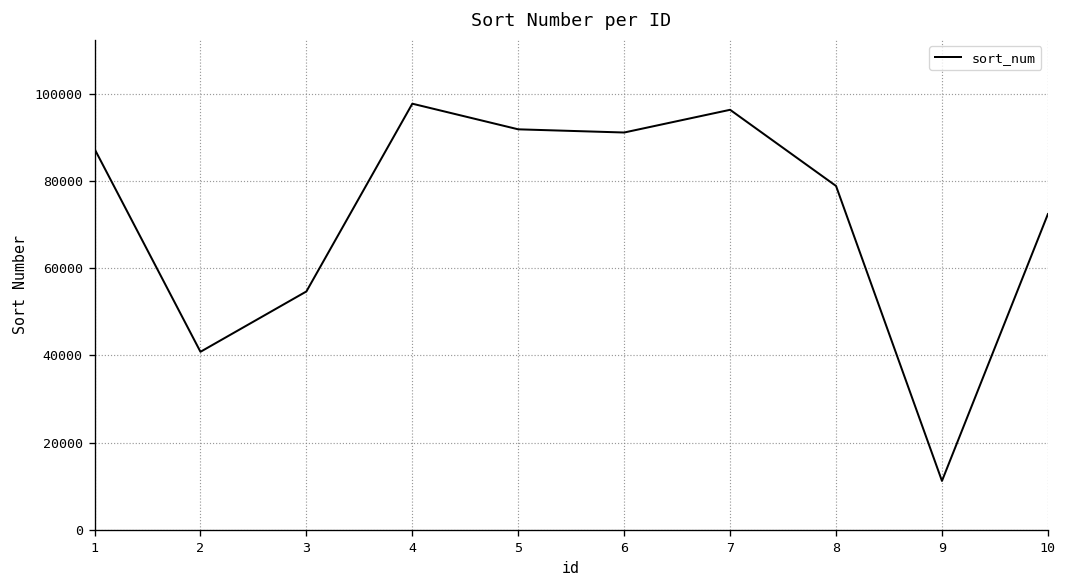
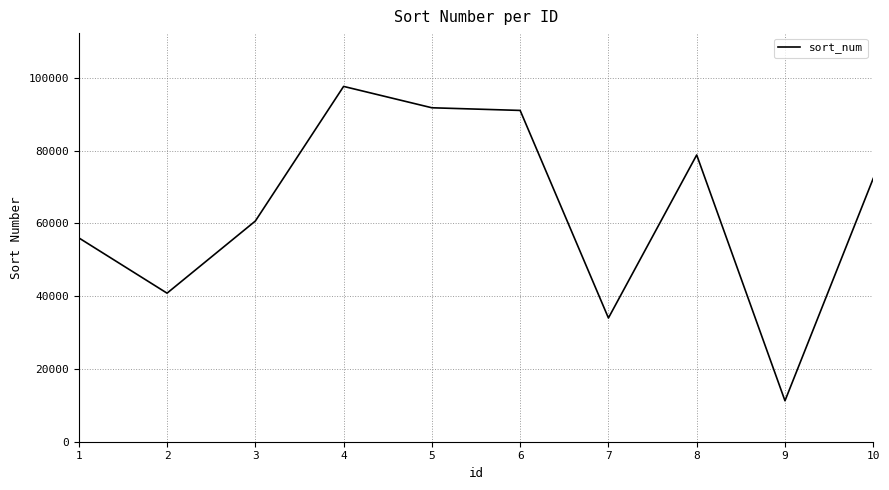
  {
-   "1": 87000,
+   "1": 56000,
    "2": 41000,
-   "3": 55000,
+   "3": 61000,
    "4": 98000,
    "5": 92000,
    "6": 91000,
-   "7": 96000,
+   "7": 34000,
    "8": 79000,
    "9": 11000,
    "10": 72000
  }
